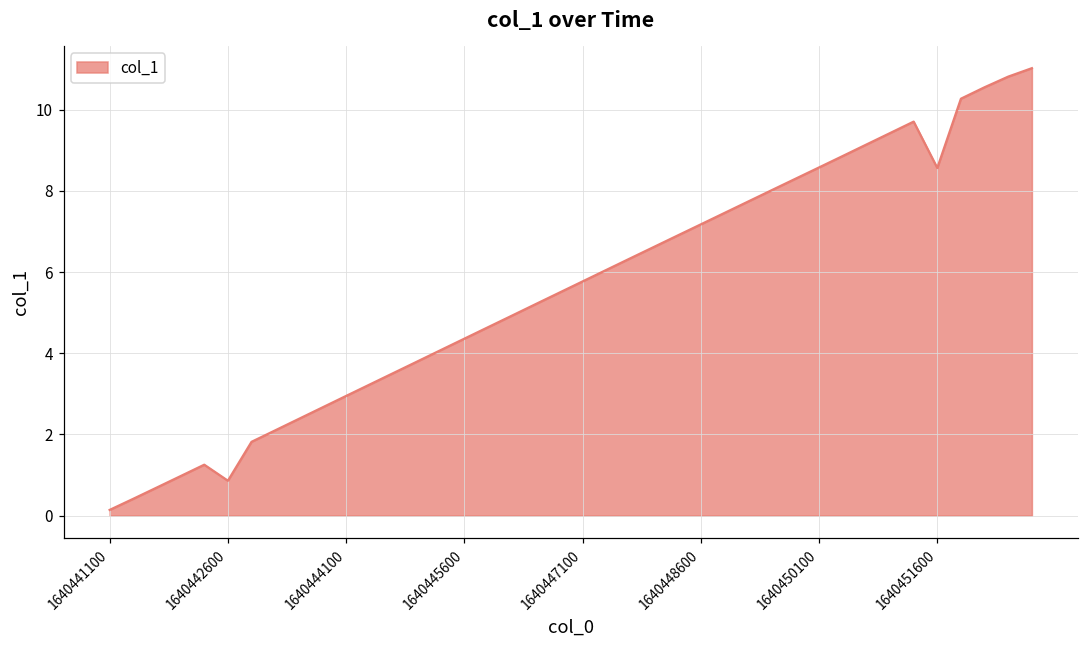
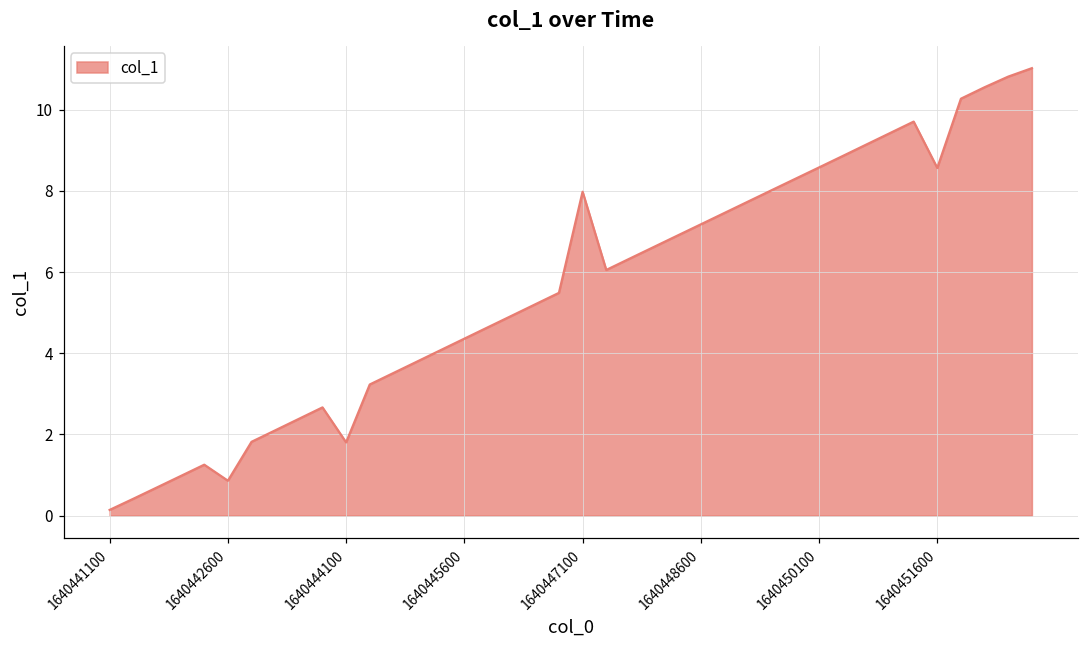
  {
    "1640441100": 0.1,
    "1640442600": 0.9,
-   "1640444100": 2.9,
+   "1640444100": 1.8,
    "1640445600": 4.4,
-   "1640447100": 5.8,
+   "1640447100": 8.0,
    "1640448600": 7.2,
    "1640450100": 8.6,
    "1640451600": 8.6
  }
